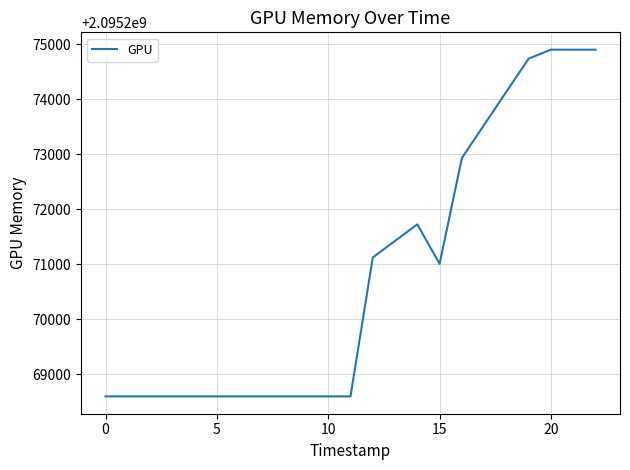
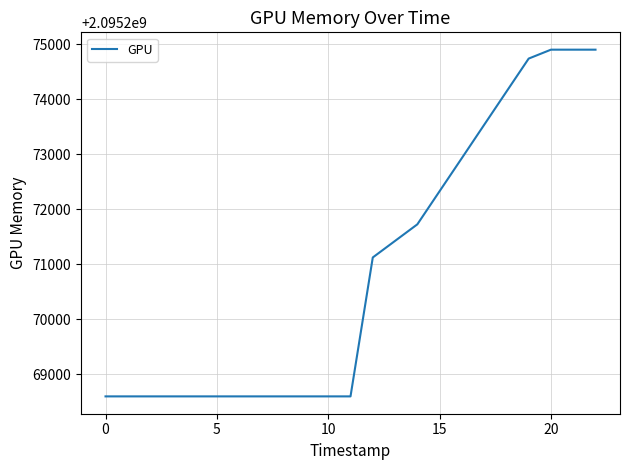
  {
    "0": 2095268600,
    "5": 2095268600,
    "10": 2095268600,
-   "15": 2095271000,
+   "15": 2095272300,
    "20": 2095274900
  }
